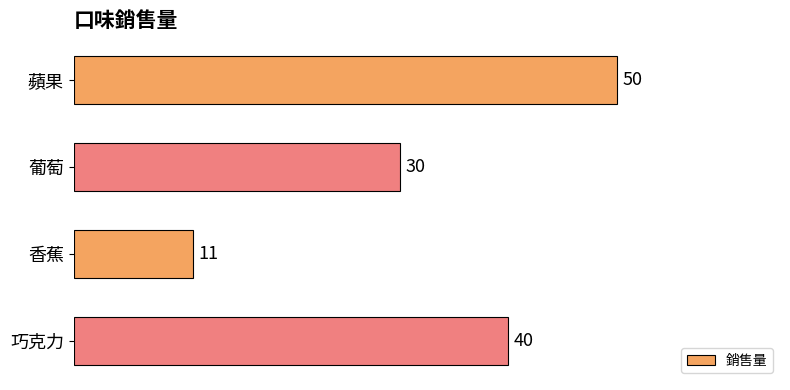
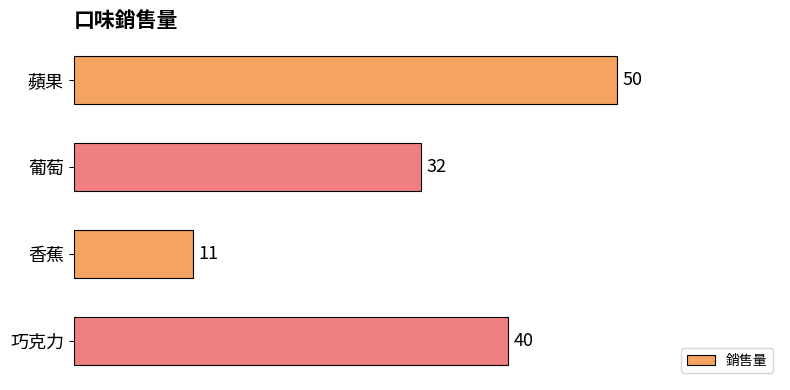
  {
    "蘋果": 50,
-   "葡萄": 30,
+   "葡萄": 32,
    "香蕉": 11,
    "巧克力": 40
  }
